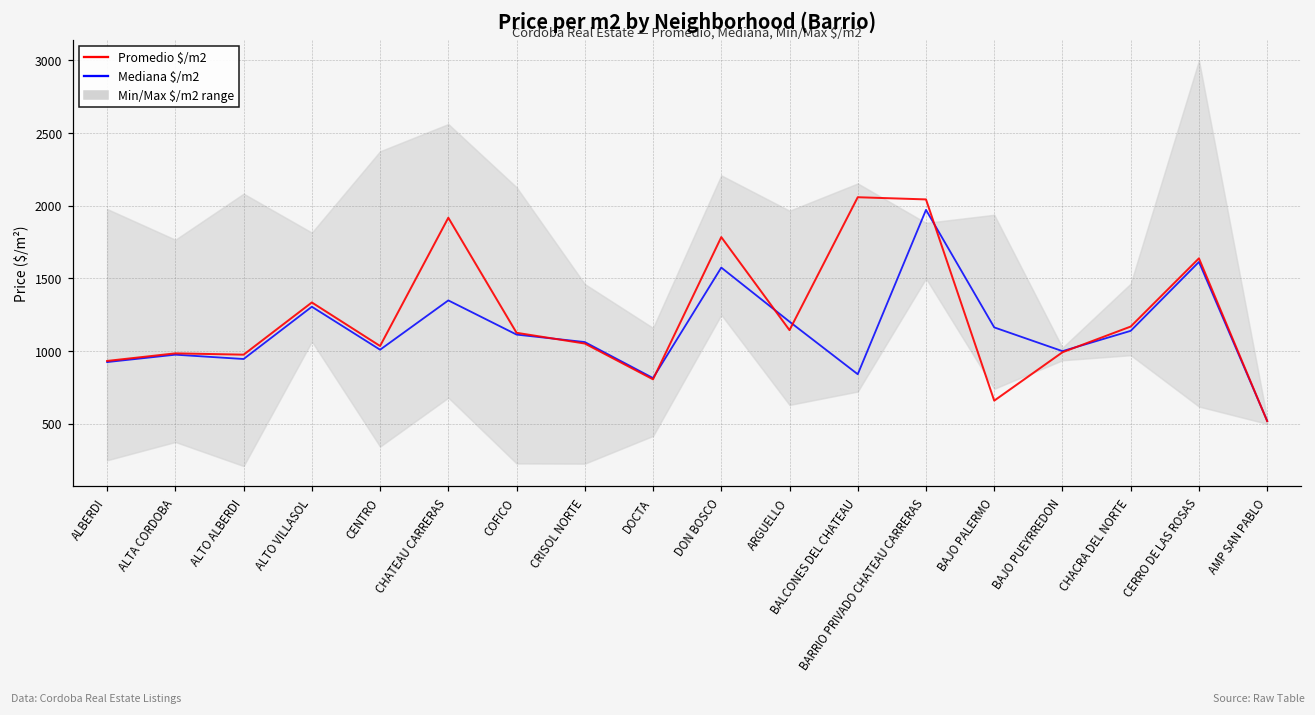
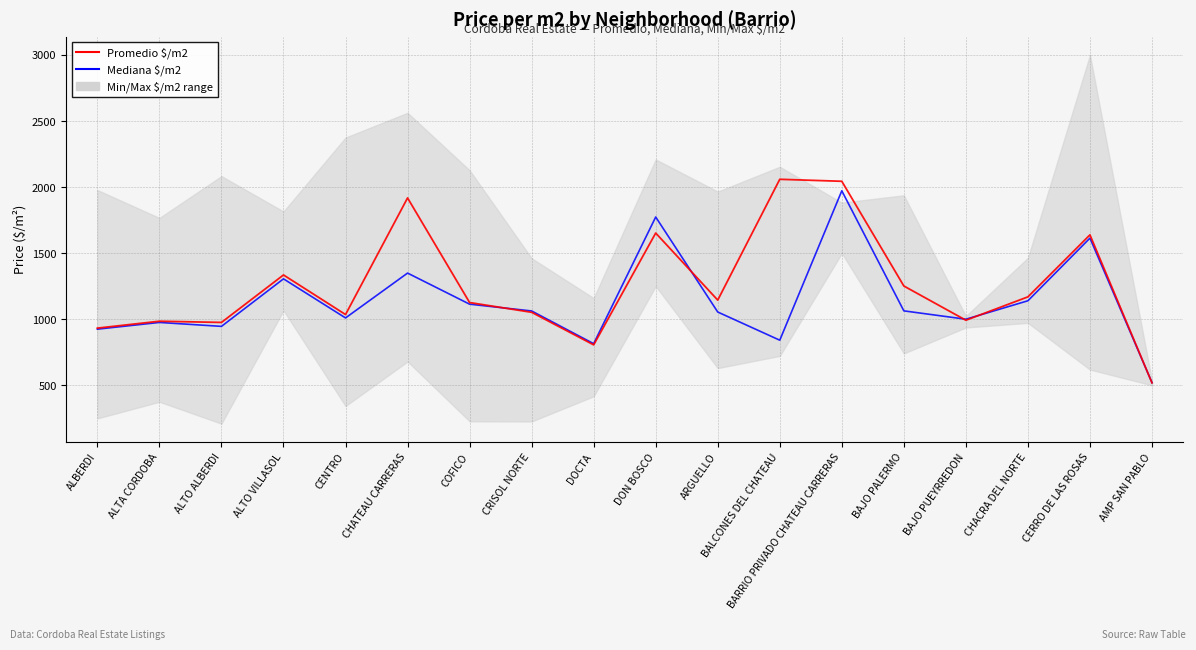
  {
    "Mediana $/m2": {
      "ALTO ALBERDI": 950,
      "ALTO VILLASOL": 1310,
      "CENTRO": 1010,
      "CHATEAU CARRERAS": 1350,
-     "DON BOSCO": 1580,
-     "ARGUELLO": 1200,
+     "DON BOSCO": 1770,
+     "ARGUELLO": 1050,
      "BALCONES DEL CHATEAU": 840,
      "BARRIO PRIVADO CHATEAU CARRERAS": 1970,
-     "BAJO PALERMO": 1160,
+     "BAJO PALERMO": 1060,
      "CHACRA DEL NORTE": 1140,
      "CERRO DE LAS ROSAS": 1610
    },
    "Promedio $/m2": {
      "ALTO ALBERDI": 980,
      "ALTO VILLASOL": 1340,
      "CENTRO": 1040,
      "CHATEAU CARRERAS": 1920,
-     "DON BOSCO": 1780,
+     "DON BOSCO": 1650,
      "ARGUELLO": 1140,
      "BALCONES DEL CHATEAU": 2060,
      "BARRIO PRIVADO CHATEAU CARRERAS": 2040,
-     "BAJO PALERMO": 660,
+     "BAJO PALERMO": 1250,
      "CHACRA DEL NORTE": 1170,
      "CERRO DE LAS ROSAS": 1640
    }
  }
